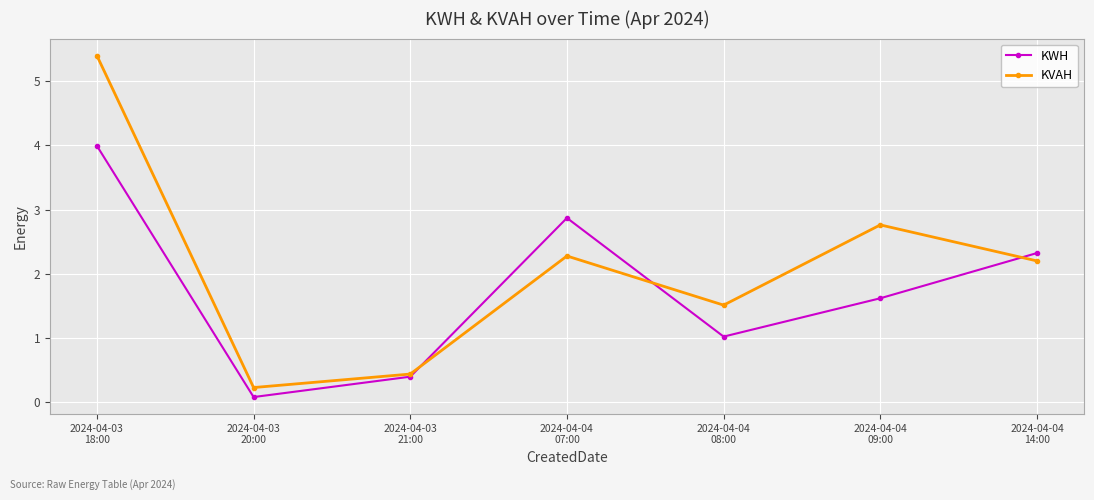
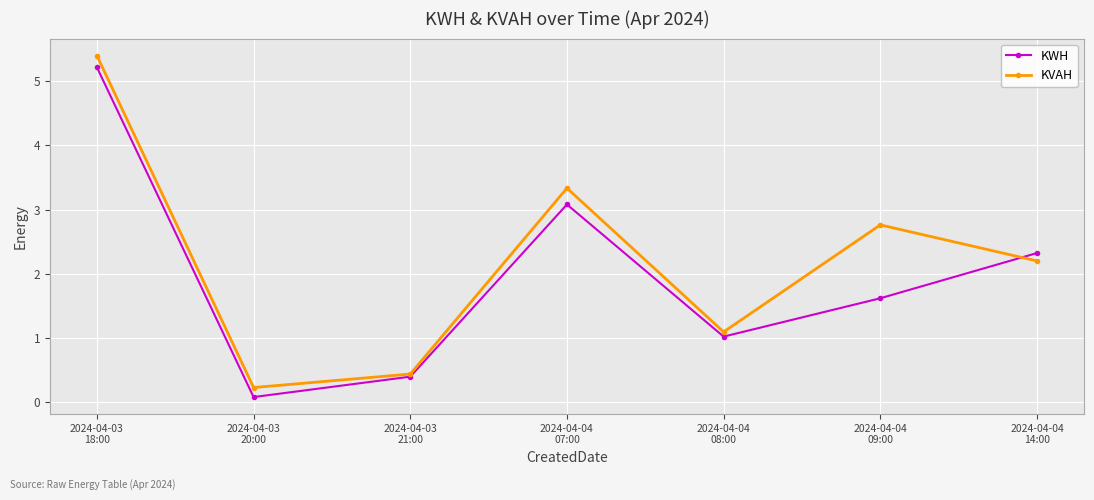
  {
    "KWH": {
-     "2024-04-03 18:00": 4.0,
+     "2024-04-03 18:00": 5.2,
      "2024-04-03 20:00": 0.1,
      "2024-04-03 21:00": 0.4,
-     "2024-04-04 07:00": 2.9,
+     "2024-04-04 07:00": 3.1,
      "2024-04-04 08:00": 1.0,
      "2024-04-04 09:00": 1.6,
      "2024-04-04 14:00": 2.3
    },
    "KVAH": {
      "2024-04-03 18:00": 5.4,
      "2024-04-03 20:00": 0.2,
      "2024-04-03 21:00": 0.4,
-     "2024-04-04 07:00": 2.3,
-     "2024-04-04 08:00": 1.5,
+     "2024-04-04 07:00": 3.3,
+     "2024-04-04 08:00": 1.1,
      "2024-04-04 09:00": 2.8,
      "2024-04-04 14:00": 2.2
    }
  }
